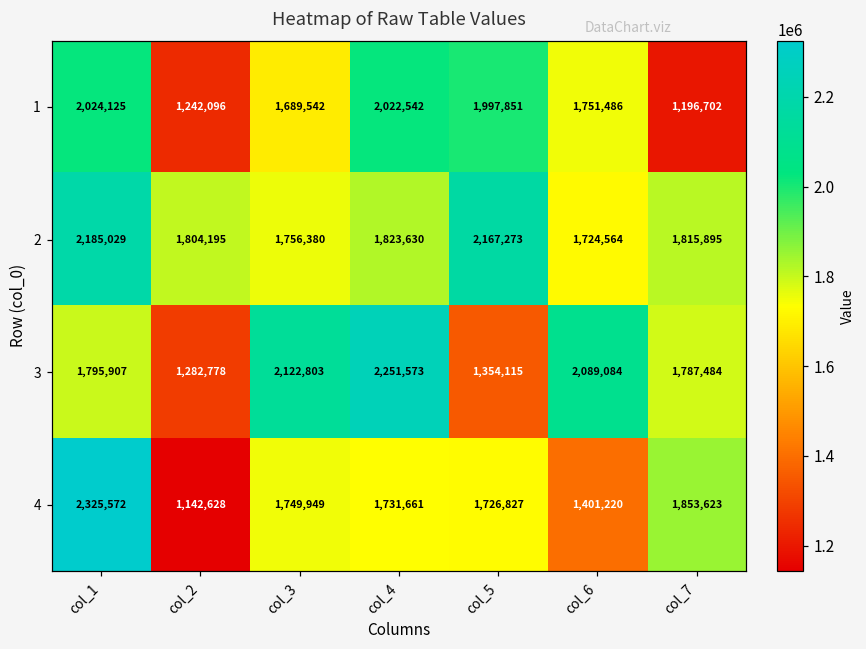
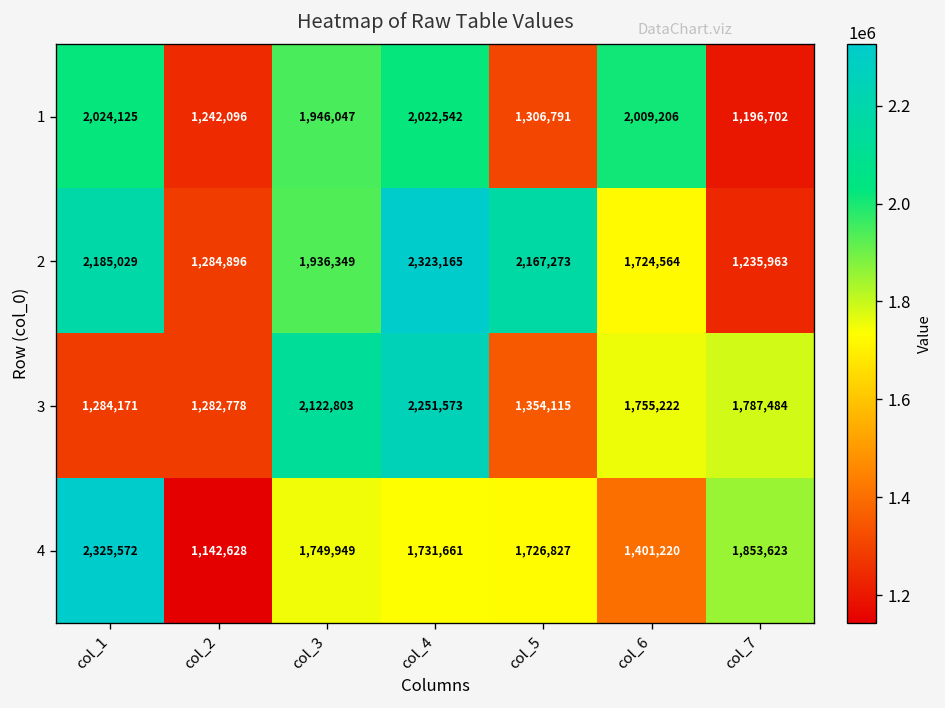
  {
    "1": {
      "col_1": "2,024,125",
      "col_2": "1,242,096",
-     "col_3": "1,689,542",
+     "col_3": "1,946,047",
      "col_4": "2,022,542",
-     "col_5": "1,997,851",
-     "col_6": "1,751,486",
+     "col_5": "1,306,791",
+     "col_6": "2,009,206",
      "col_7": "1,196,702"
    },
    "2": {
      "col_1": "2,185,029",
-     "col_2": "1,804,195",
-     "col_3": "1,756,380",
-     "col_4": "1,823,630",
+     "col_2": "1,284,896",
+     "col_3": "1,936,349",
+     "col_4": "2,323,165",
      "col_5": "2,167,273",
      "col_6": "1,724,564",
-     "col_7": "1,815,895"
+     "col_7": "1,235,963"
    },
    "3": {
-     "col_1": "1,795,907",
+     "col_1": "1,284,171",
      "col_2": "1,282,778",
      "col_3": "2,122,803",
      "col_4": "2,251,573",
      "col_5": "1,354,115",
-     "col_6": "2,089,084",
+     "col_6": "1,755,222",
      "col_7": "1,787,484"
    },
    "4": {
      "col_1": "2,325,572",
      "col_2": "1,142,628",
      "col_3": "1,749,949",
      "col_4": "1,731,661",
      "col_5": "1,726,827",
      "col_6": "1,401,220",
      "col_7": "1,853,623"
    }
  }
